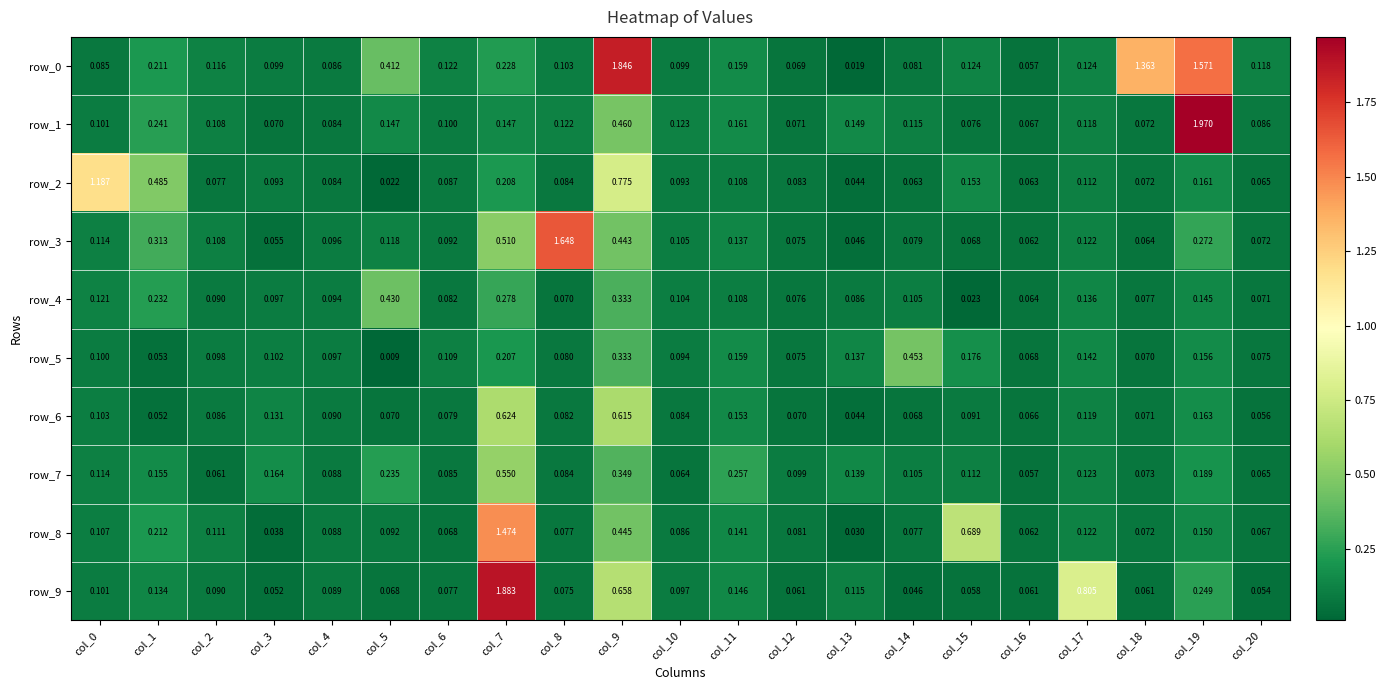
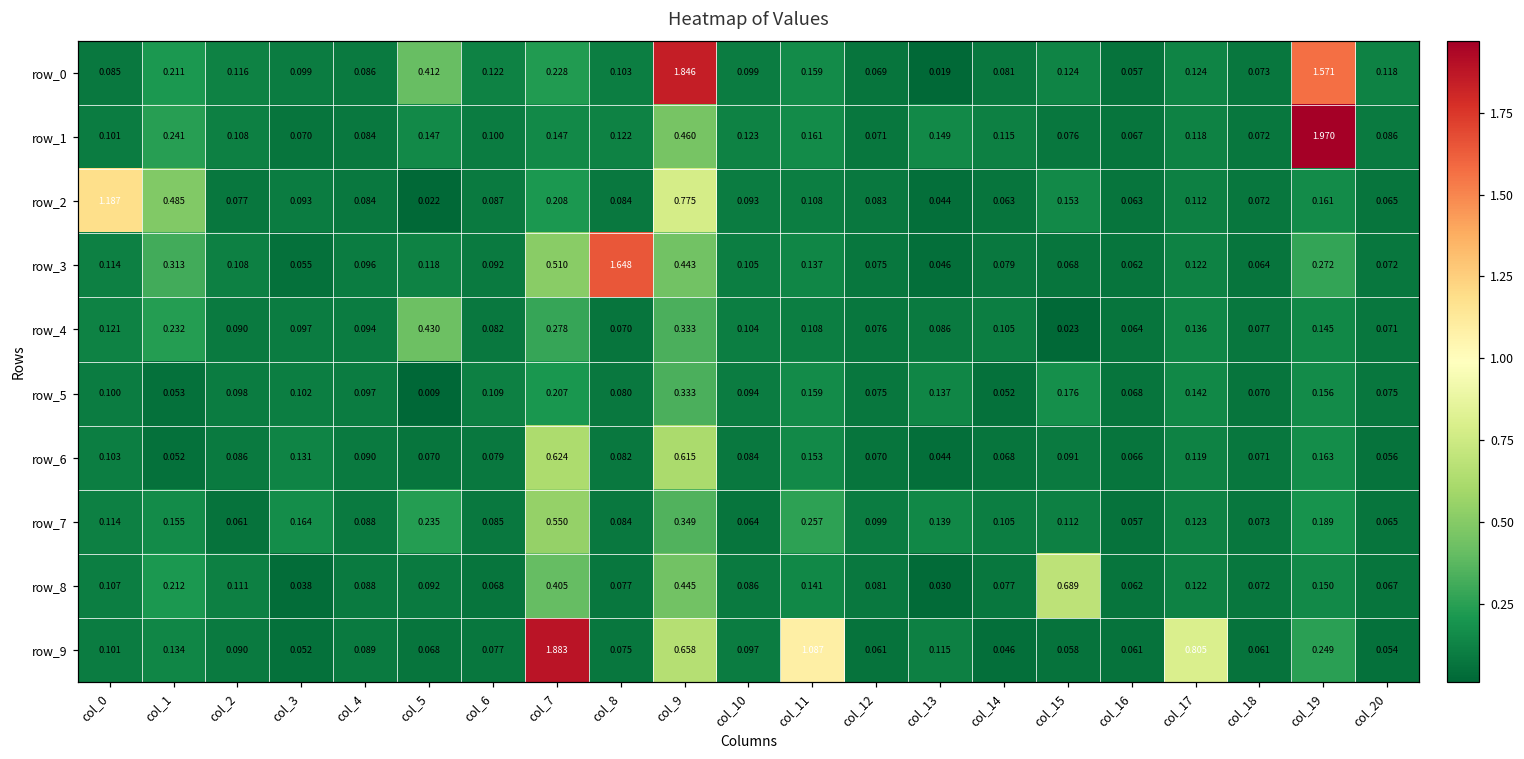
  {
    "row_0": {
      "col_0": 0.085,
      "col_1": 0.211,
      "col_2": 0.116,
      "col_3": 0.099,
      "col_4": 0.086,
      "col_5": 0.412,
      "col_6": 0.122,
      "col_7": 0.228,
      "col_8": 0.103,
      "col_9": 1.846,
      "col_10": 0.099,
      "col_11": 0.159,
      "col_12": 0.069,
      "col_13": 0.019,
      "col_14": 0.081,
      "col_15": 0.124,
      "col_16": 0.057,
      "col_17": 0.124,
-     "col_18": 1.363,
+     "col_18": 0.073,
      "col_19": 1.571,
      "col_20": 0.118
    },
    "row_5": {
      "col_0": 0.100,
      "col_1": 0.053,
      "col_2": 0.098,
      "col_3": 0.102,
      "col_4": 0.097,
      "col_5": 0.009,
      "col_6": 0.109,
      "col_7": 0.207,
      "col_8": 0.080,
      "col_9": 0.333,
      "col_10": 0.094,
      "col_11": 0.159,
      "col_12": 0.075,
      "col_13": 0.137,
-     "col_14": 0.453,
+     "col_14": 0.052,
      "col_15": 0.176,
      "col_16": 0.068,
      "col_17": 0.142,
      "col_18": 0.070,
      "col_19": 0.156,
      "col_20": 0.075
    },
    "row_8": {
      "col_0": 0.107,
      "col_1": 0.212,
      "col_2": 0.111,
      "col_3": 0.038,
      "col_4": 0.088,
      "col_5": 0.092,
      "col_6": 0.068,
-     "col_7": 1.474,
+     "col_7": 0.405,
      "col_8": 0.077,
      "col_9": 0.445,
      "col_10": 0.086,
      "col_11": 0.141,
      "col_12": 0.081,
      "col_13": 0.030,
      "col_14": 0.077,
      "col_15": 0.689,
      "col_16": 0.062,
      "col_17": 0.122,
      "col_18": 0.072,
      "col_19": 0.150,
      "col_20": 0.067
    },
    "row_9": {
      "col_0": 0.101,
      "col_1": 0.134,
      "col_2": 0.090,
      "col_3": 0.052,
      "col_4": 0.089,
      "col_5": 0.068,
      "col_6": 0.077,
      "col_7": 1.883,
      "col_8": 0.075,
      "col_9": 0.658,
      "col_10": 0.097,
-     "col_11": 0.146,
+     "col_11": 1.087,
      "col_12": 0.061,
      "col_13": 0.115,
      "col_14": 0.046,
      "col_15": 0.058,
      "col_16": 0.061,
      "col_17": 0.805,
      "col_18": 0.061,
      "col_19": 0.249,
      "col_20": 0.054
    }
  }
